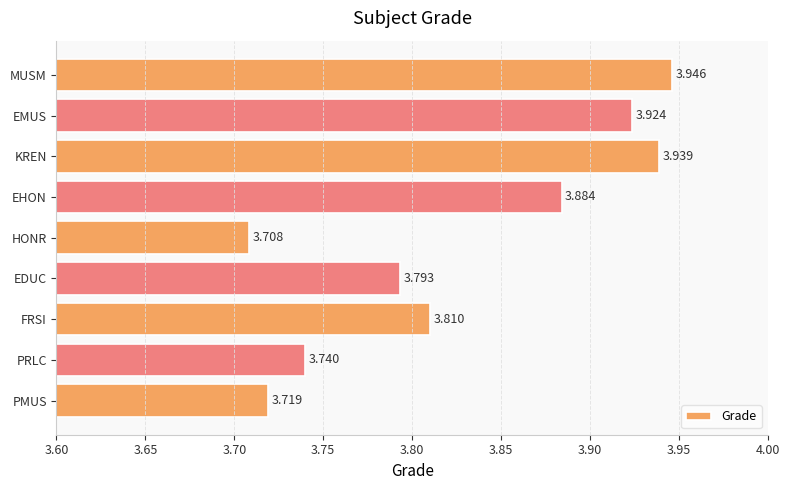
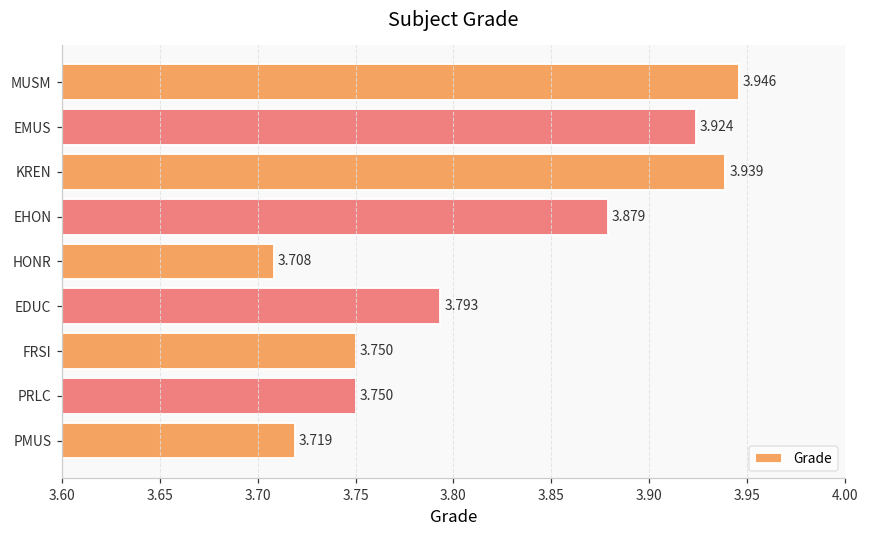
  {
    "MUSM": 3.946,
    "EMUS": 3.924,
    "KREN": 3.939,
-   "EHON": 3.884,
+   "EHON": 3.879,
    "HONR": 3.708,
    "EDUC": 3.793,
-   "FRSI": 3.810,
-   "PRLC": 3.740,
+   "FRSI": 3.750,
+   "PRLC": 3.750,
    "PMUS": 3.719
  }
